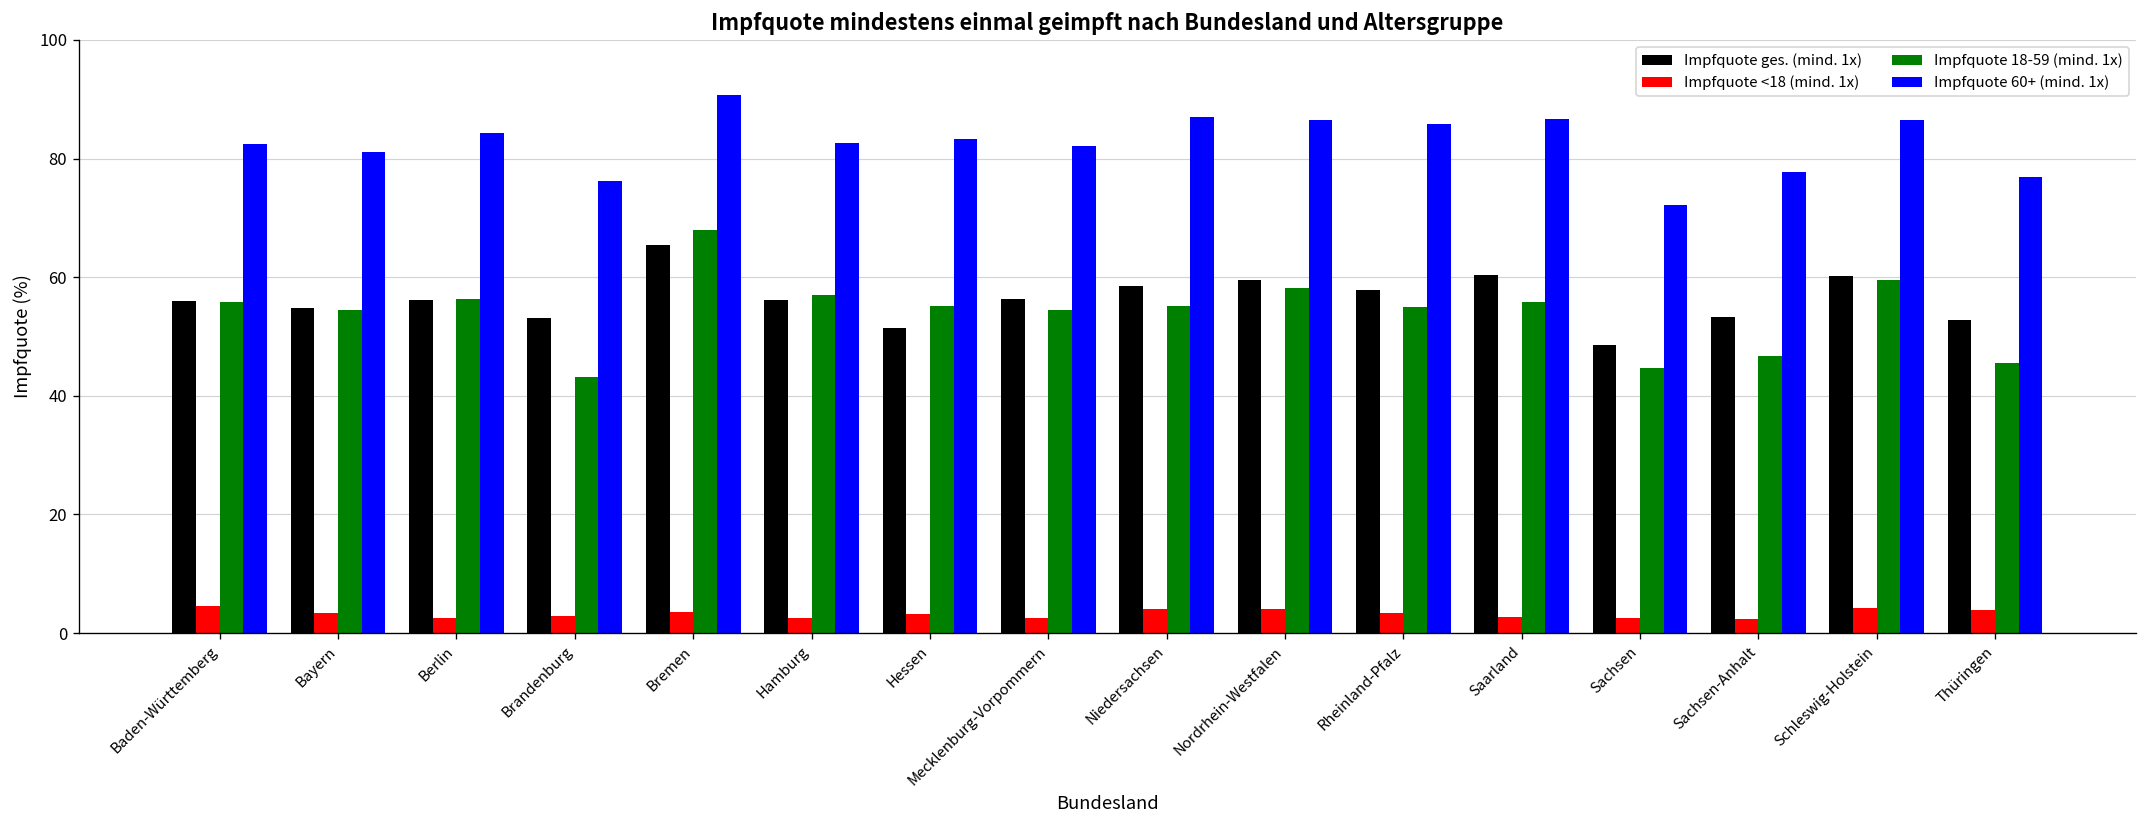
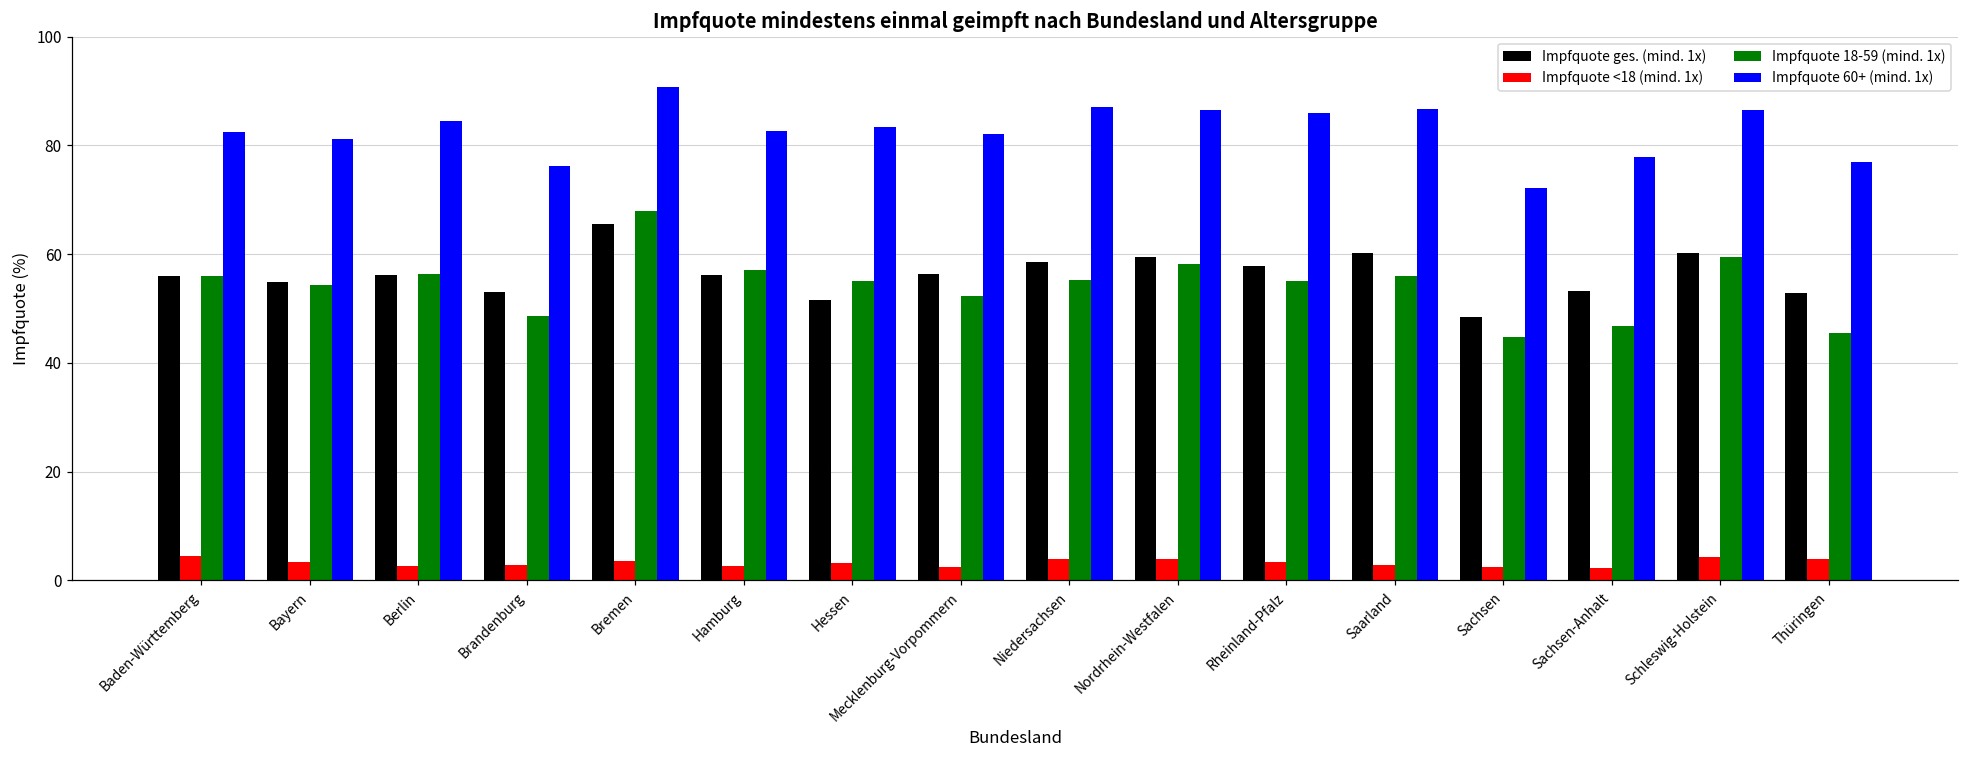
  {
    "Impfquote ges. (mind. 1x)": {
      "Baden-Württemberg": 56,
      "Bayern": 55,
      "Berlin": 56,
      "Brandenburg": 53,
      "Bremen": 66,
      "Hamburg": 56,
      "Hessen": 52,
      "Mecklenburg-Vorpommern": 56,
      "Niedersachsen": 59,
      "Nordrhein-Westfalen": 60,
      "Rheinland-Pfalz": 58,
      "Saarland": 60,
      "Sachsen": 49,
      "Sachsen-Anhalt": 53,
      "Schleswig-Holstein": 60,
      "Thüringen": 53
    },
    "Impfquote <18 (mind. 1x)": {
      "Baden-Württemberg": 5,
      "Bayern": 3,
      "Berlin": 3,
      "Brandenburg": 3,
      "Bremen": 4,
      "Hamburg": 3,
      "Hessen": 3,
      "Mecklenburg-Vorpommern": 3,
      "Niedersachsen": 4,
      "Nordrhein-Westfalen": 4,
      "Rheinland-Pfalz": 3,
      "Saarland": 3,
      "Sachsen": 3,
      "Sachsen-Anhalt": 2,
      "Schleswig-Holstein": 4,
      "Thüringen": 4
    },
    "Impfquote 18-59 (mind. 1x)": {
      "Baden-Württemberg": 56,
      "Bayern": 54,
      "Berlin": 56,
-     "Brandenburg": 43,
+     "Brandenburg": 49,
      "Bremen": 68,
      "Hamburg": 57,
      "Hessen": 55,
-     "Mecklenburg-Vorpommern": 55,
+     "Mecklenburg-Vorpommern": 52,
      "Niedersachsen": 55,
      "Nordrhein-Westfalen": 58,
      "Rheinland-Pfalz": 55,
      "Saarland": 56,
      "Sachsen": 45,
      "Sachsen-Anhalt": 47,
      "Schleswig-Holstein": 60,
      "Thüringen": 46
    },
    "Impfquote 60+ (mind. 1x)": {
      "Baden-Württemberg": 83,
      "Bayern": 81,
      "Berlin": 84,
      "Brandenburg": 76,
      "Bremen": 91,
      "Hamburg": 83,
      "Hessen": 83,
      "Mecklenburg-Vorpommern": 82,
      "Niedersachsen": 87,
      "Nordrhein-Westfalen": 87,
      "Rheinland-Pfalz": 86,
      "Saarland": 87,
      "Sachsen": 72,
      "Sachsen-Anhalt": 78,
      "Schleswig-Holstein": 87,
      "Thüringen": 77
    }
  }
